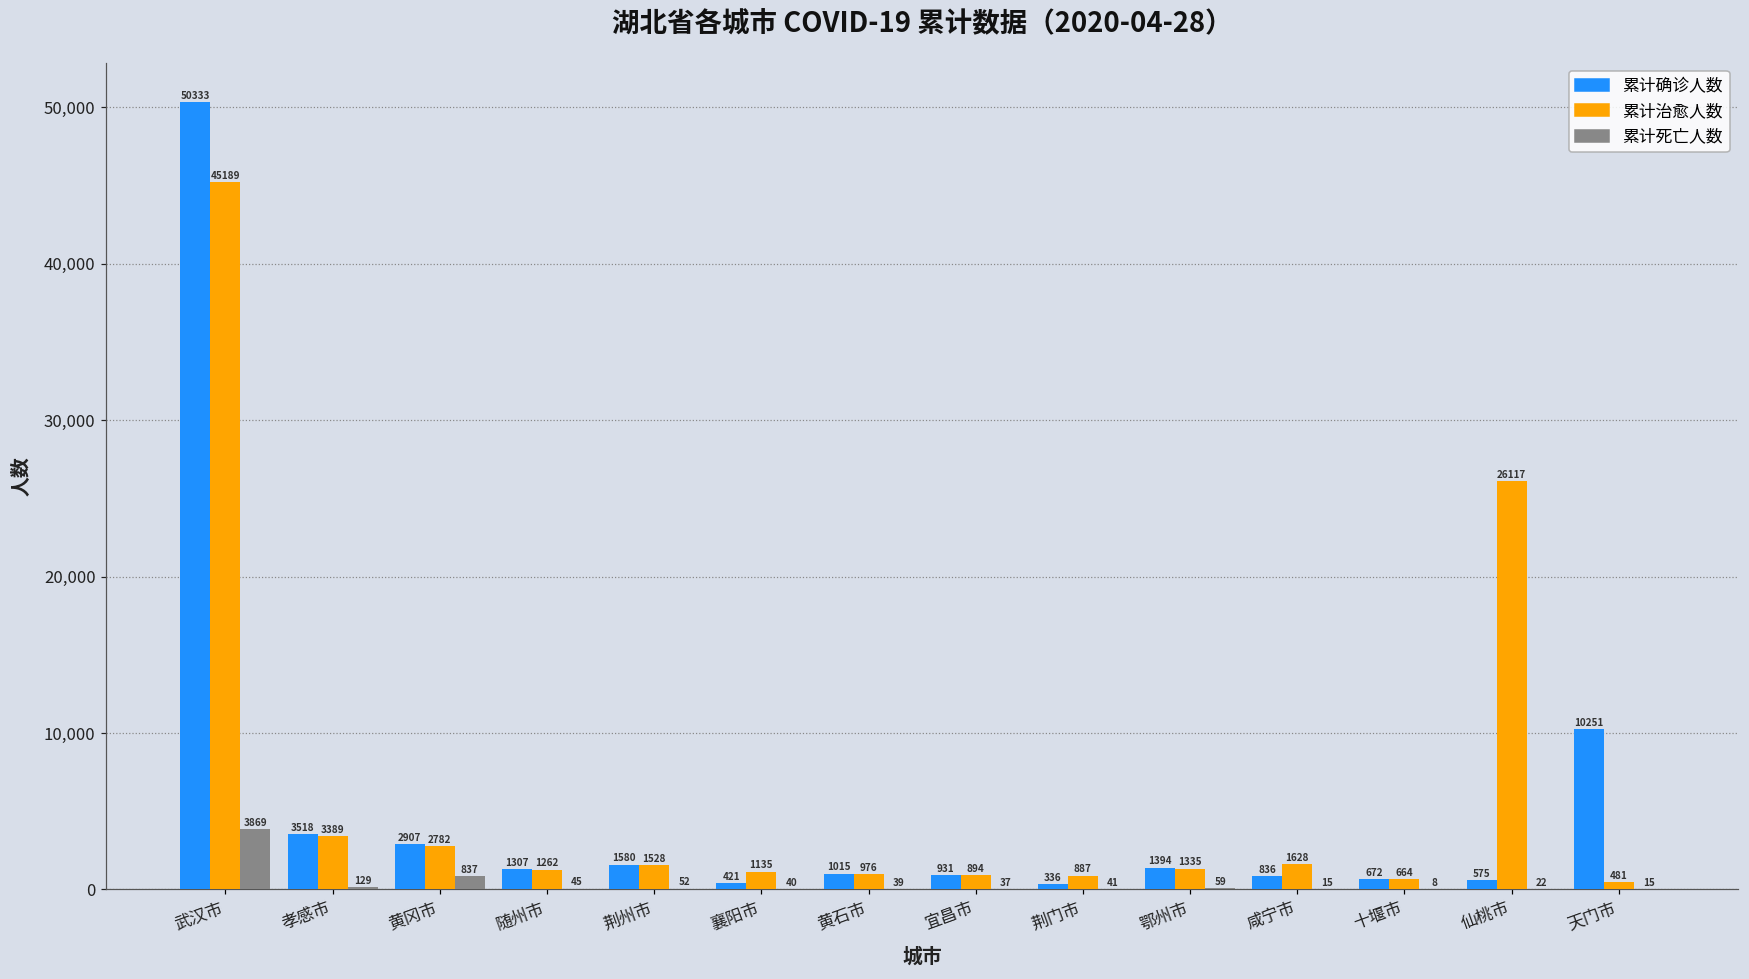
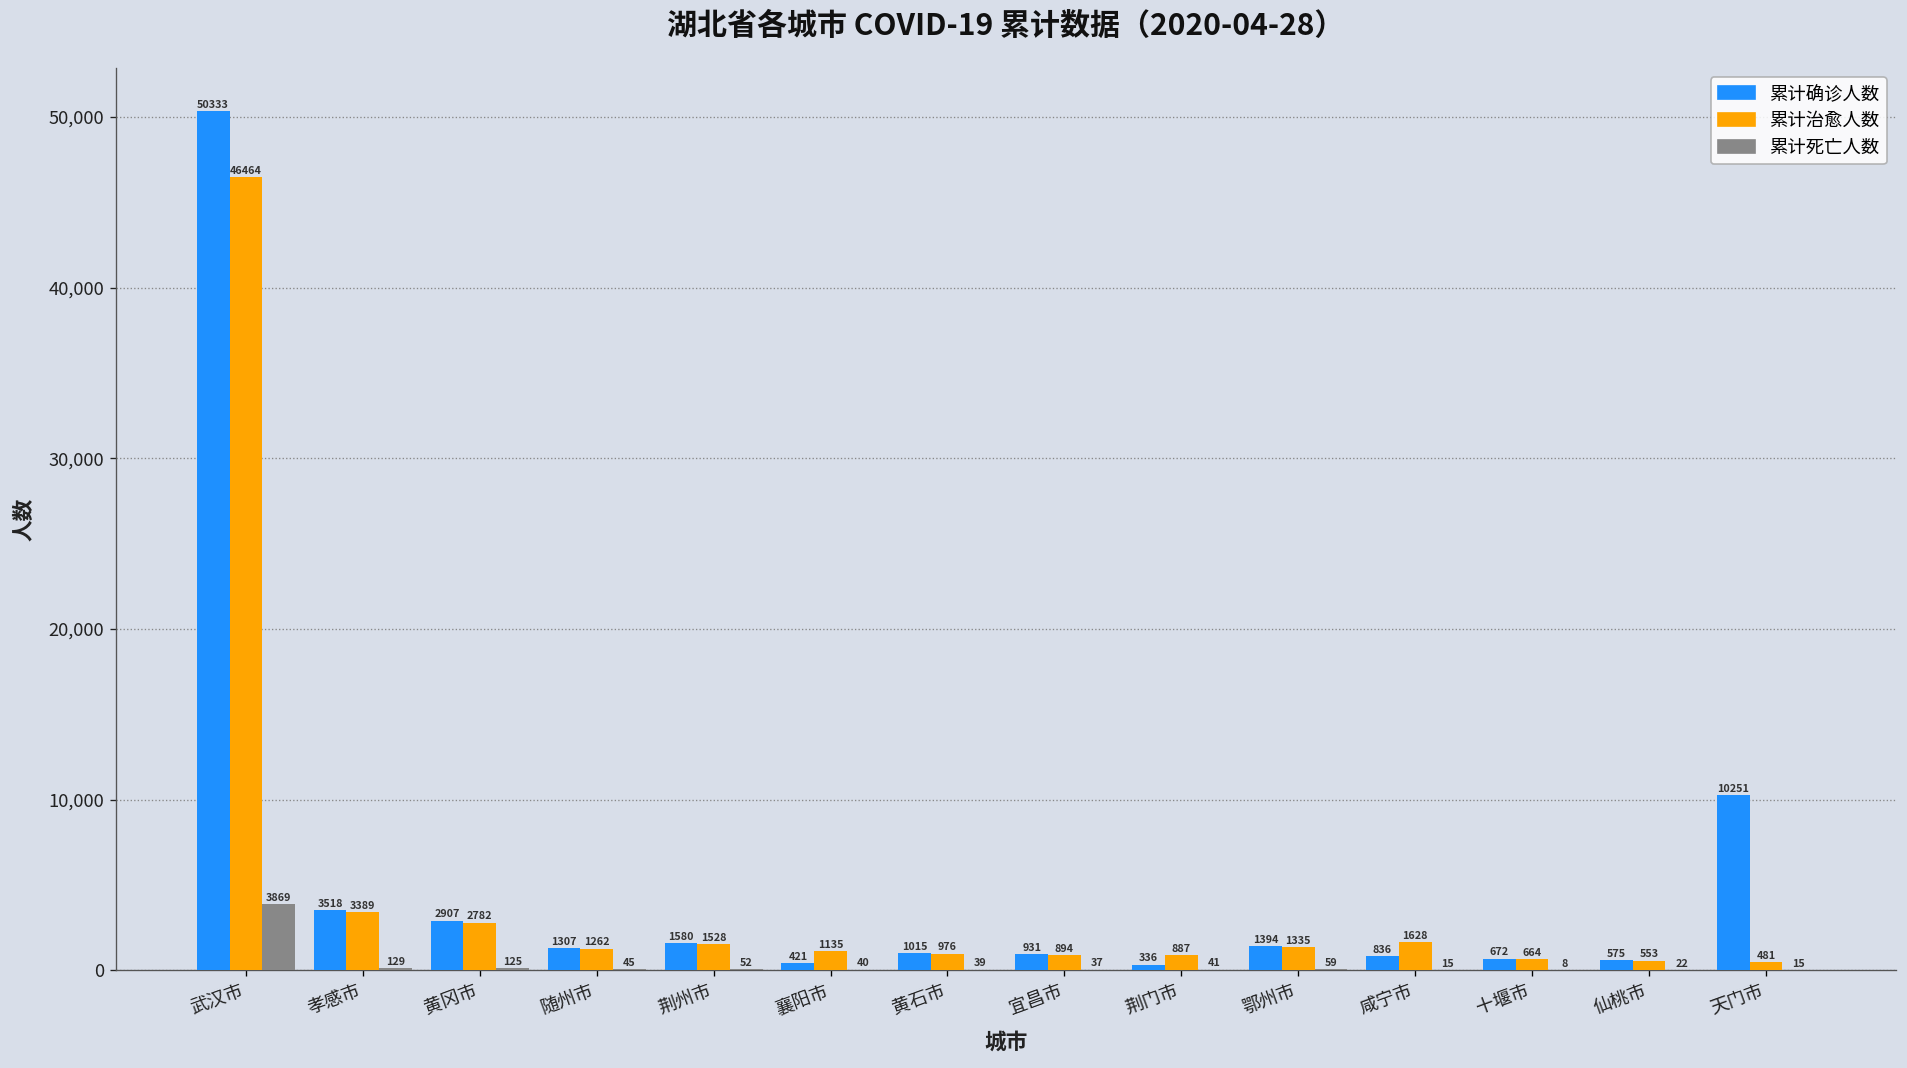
  {
    "累计确诊人数": {
      "武汉市": 50333,
      "孝感市": 3518,
      "黄冈市": 2907,
      "随州市": 1307,
      "荆州市": 1580,
      "襄阳市": 421,
      "黄石市": 1015,
      "宜昌市": 931,
      "荆门市": 336,
      "鄂州市": 1394,
      "咸宁市": 836,
      "十堰市": 672,
      "仙桃市": 575,
      "天门市": 10251
    },
    "累计治愈人数": {
-     "武汉市": 45189,
+     "武汉市": 46464,
      "孝感市": 3389,
      "黄冈市": 2782,
      "随州市": 1262,
      "荆州市": 1528,
      "襄阳市": 1135,
      "黄石市": 976,
      "宜昌市": 894,
      "荆门市": 887,
      "鄂州市": 1335,
      "咸宁市": 1628,
      "十堰市": 664,
-     "仙桃市": 26117,
+     "仙桃市": 553,
      "天门市": 481
    },
    "累计死亡人数": {
      "武汉市": 3869,
      "孝感市": 129,
-     "黄冈市": 837,
+     "黄冈市": 125,
      "随州市": 45,
      "荆州市": 52,
      "襄阳市": 40,
      "黄石市": 39,
      "宜昌市": 37,
      "荆门市": 41,
      "鄂州市": 59,
      "咸宁市": 15,
      "十堰市": 8,
      "仙桃市": 22,
      "天门市": 15
    }
  }
